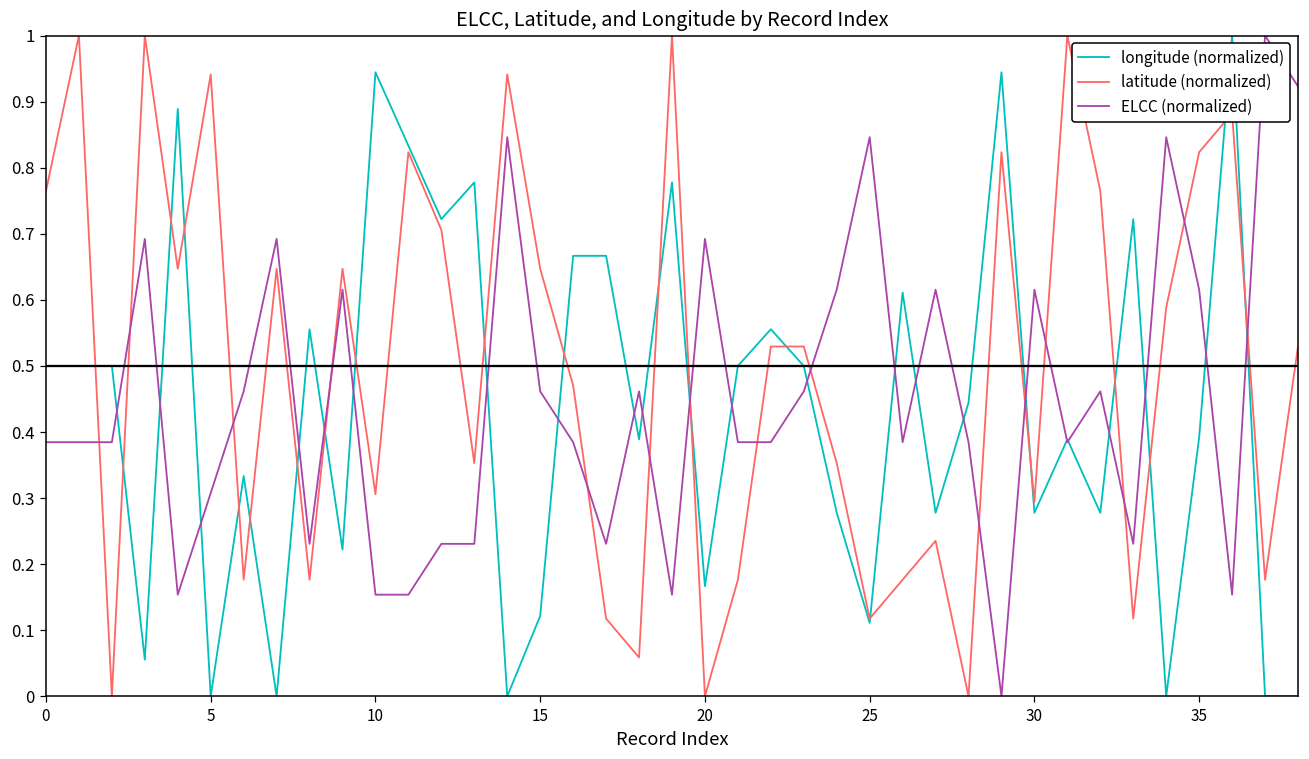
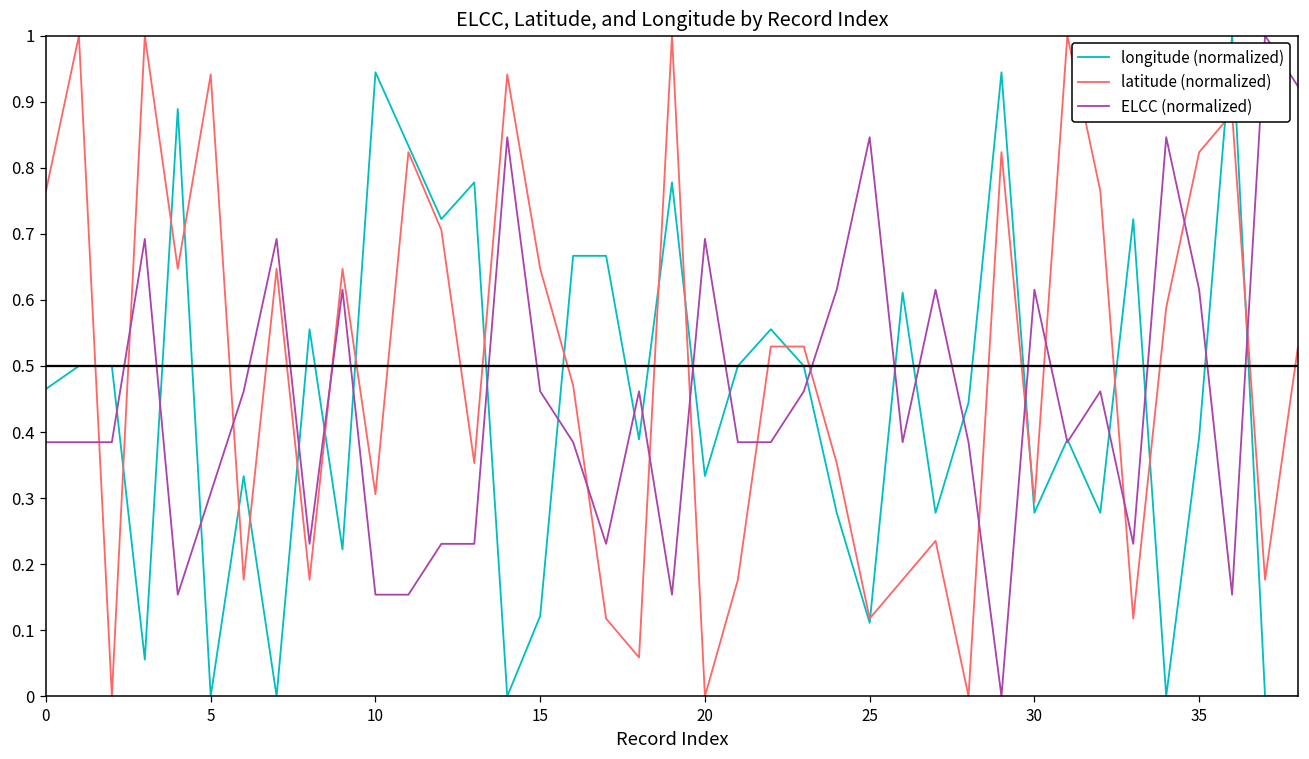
  {
    "longitude (normalized)": {
-     "0": 0.50,
+     "0": 0.47,
      "5": 0.00,
      "10": 0.94,
      "15": 0.12,
-     "20": 0.17,
+     "20": 0.33,
      "25": 0.11,
      "30": 0.28,
      "35": 0.39
    },
    "latitude (normalized)": {
      "0": 0.76,
      "5": 0.94,
      "10": 0.31,
      "15": 0.65,
      "20": 0.00,
      "25": 0.12,
      "30": 0.29,
      "35": 0.82
    },
    "ELCC (normalized)": {
      "0": 0.38,
      "5": 0.31,
      "10": 0.15,
      "15": 0.46,
      "20": 0.69,
      "25": 0.85,
      "30": 0.62,
      "35": 0.62
    }
  }
